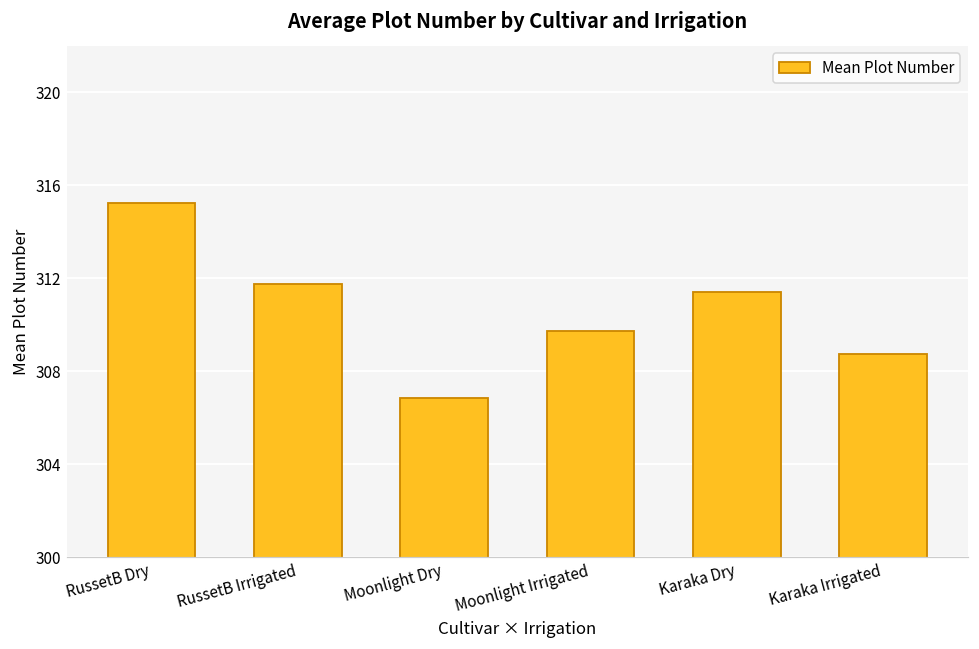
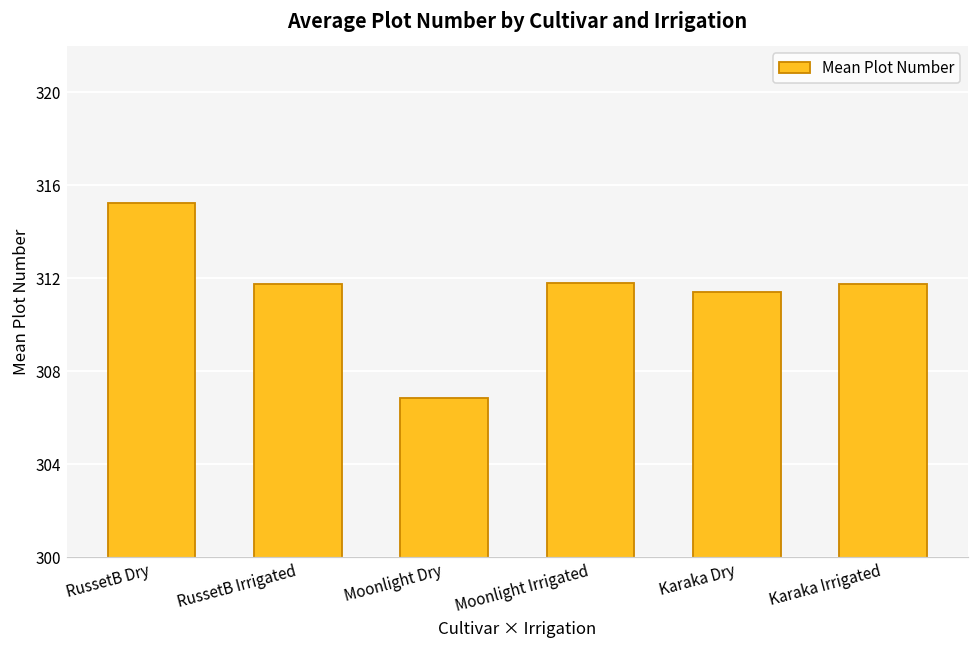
  {
    "RussetB Dry": 315.3,
    "RussetB Irrigated": 311.8,
    "Moonlight Dry": 306.8,
-   "Moonlight Irrigated": 309.8,
+   "Moonlight Irrigated": 311.8,
    "Karaka Dry": 311.4,
-   "Karaka Irrigated": 308.7
+   "Karaka Irrigated": 311.8
  }
